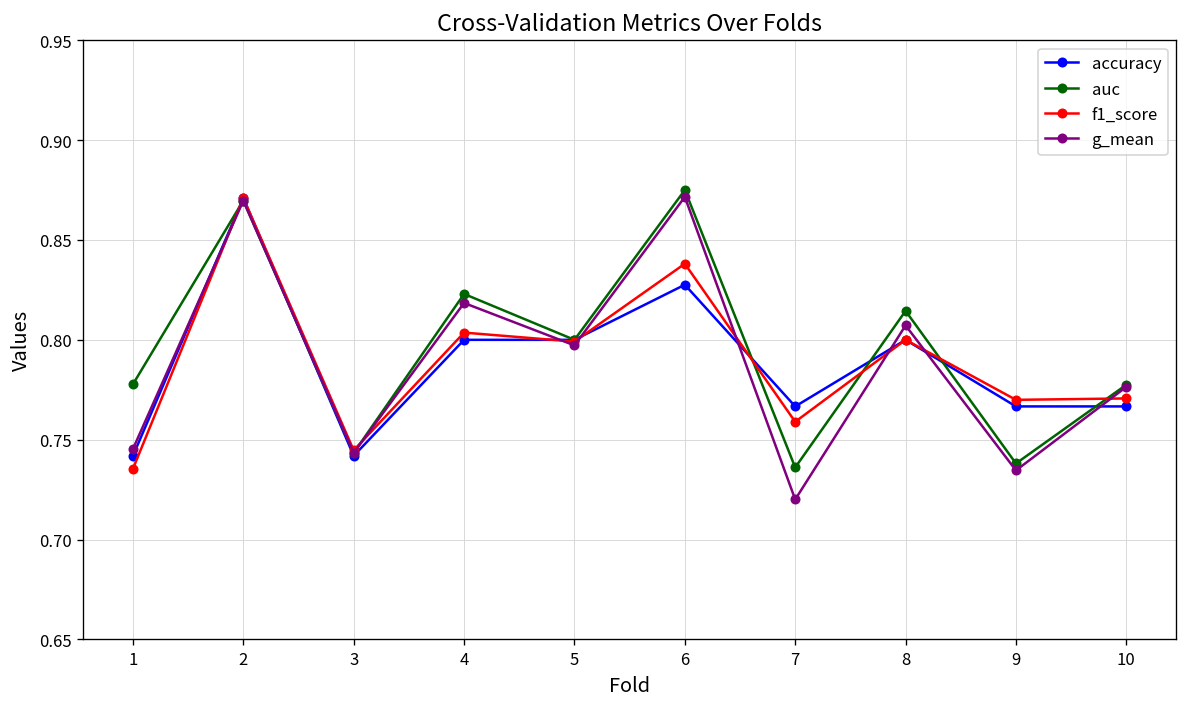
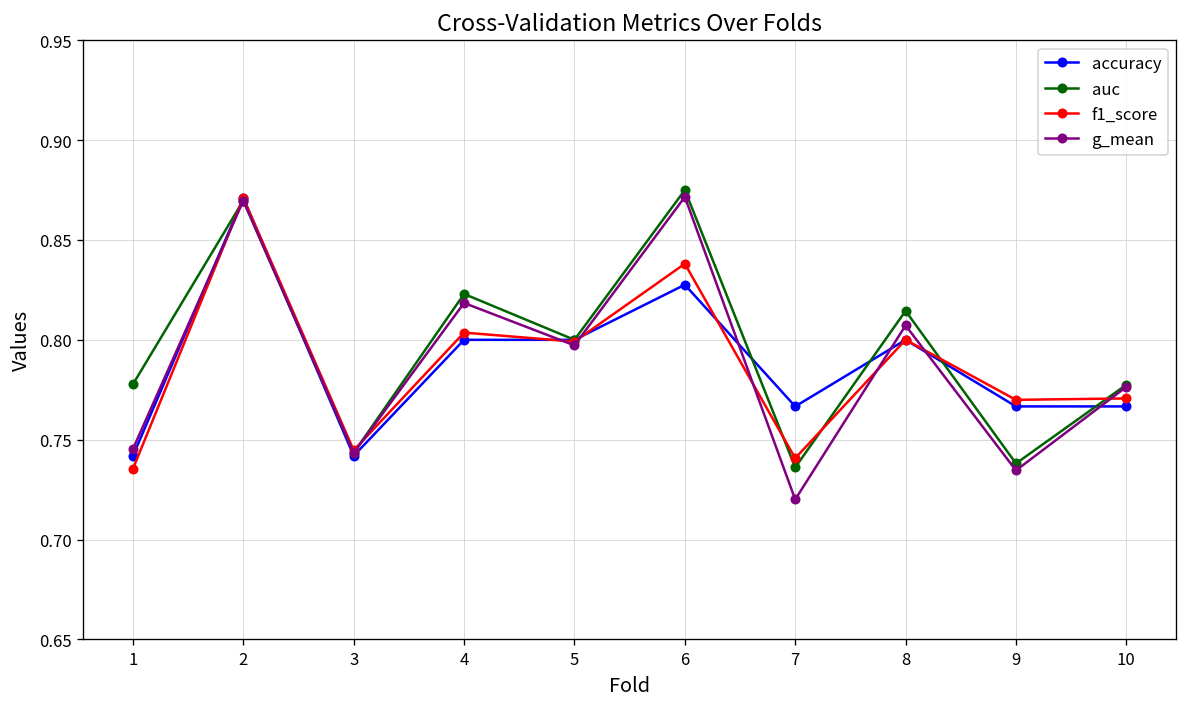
  {
    "accuracy": {
      "1": 0.742,
      "4": 0.800,
      "6": 0.828,
      "7": 0.767,
      "9": 0.767,
      "10": 0.767
    },
    "auc": {
      "1": 0.778,
      "4": 0.823,
      "6": 0.875,
      "7": 0.736,
      "8": 0.814,
      "9": 0.738
    },
    "f1_score": {
      "1": 0.735,
      "4": 0.804,
      "6": 0.838,
-     "7": 0.759,
+     "7": 0.741,
      "9": 0.770,
      "10": 0.771
    },
    "g_mean": {
      "1": 0.745,
      "4": 0.818,
      "5": 0.797,
      "6": 0.872,
      "7": 0.720,
      "8": 0.807,
      "9": 0.735
    }
  }
